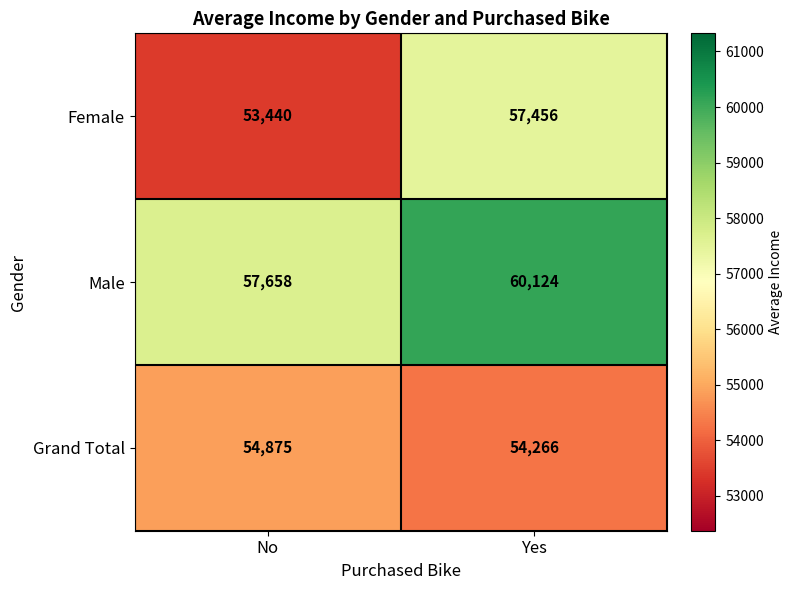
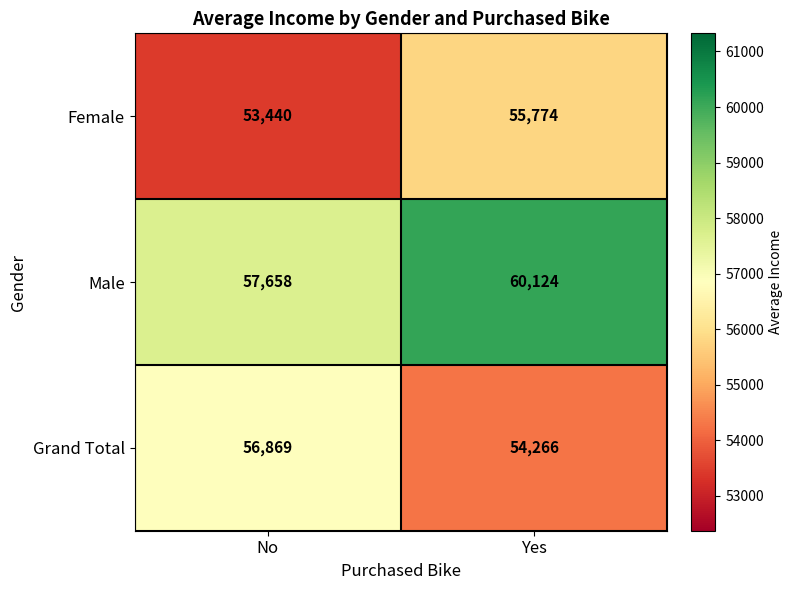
  {
    "Female": {
      "No": "53,440",
-     "Yes": "57,456"
+     "Yes": "55,774"
    },
    "Male": {
      "No": "57,658",
      "Yes": "60,124"
    },
    "Grand Total": {
-     "No": "54,875",
+     "No": "56,869",
      "Yes": "54,266"
    }
  }
